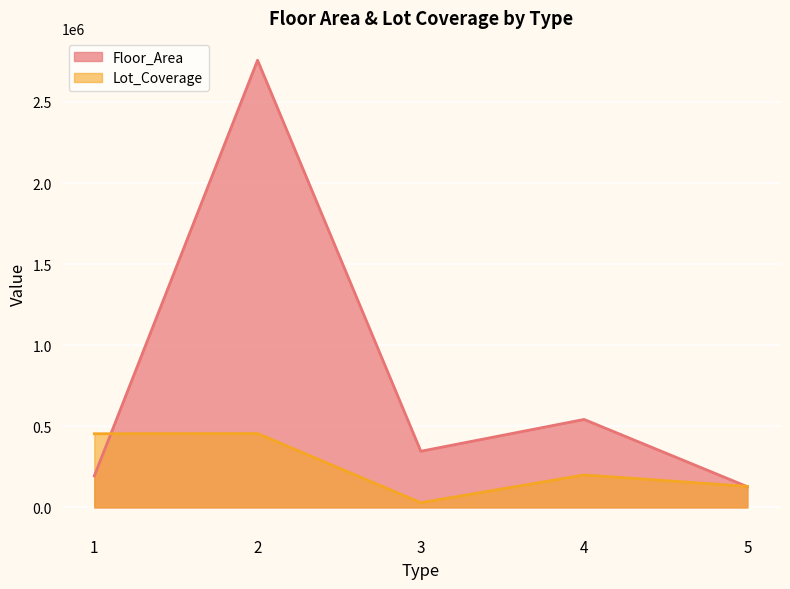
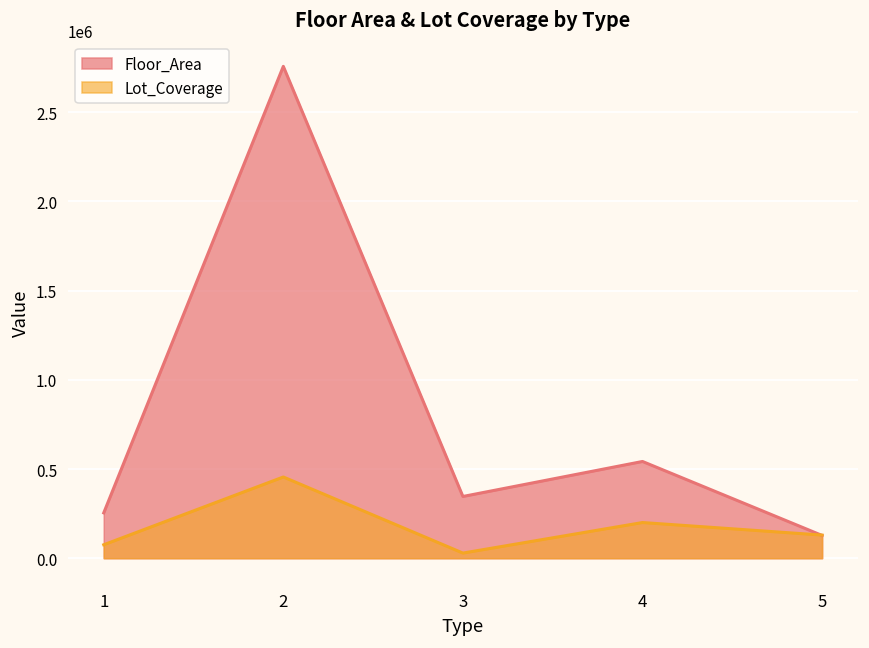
  {
    "Floor_Area": {
-     "1": 190000,
+     "1": 250000,
      "2": 2760000,
      "3": 350000,
      "4": 540000
    },
    "Lot_Coverage": {
-     "1": 450000,
+     "1": 80000,
      "2": 460000,
      "3": 30000,
      "4": 200000
    }
  }
